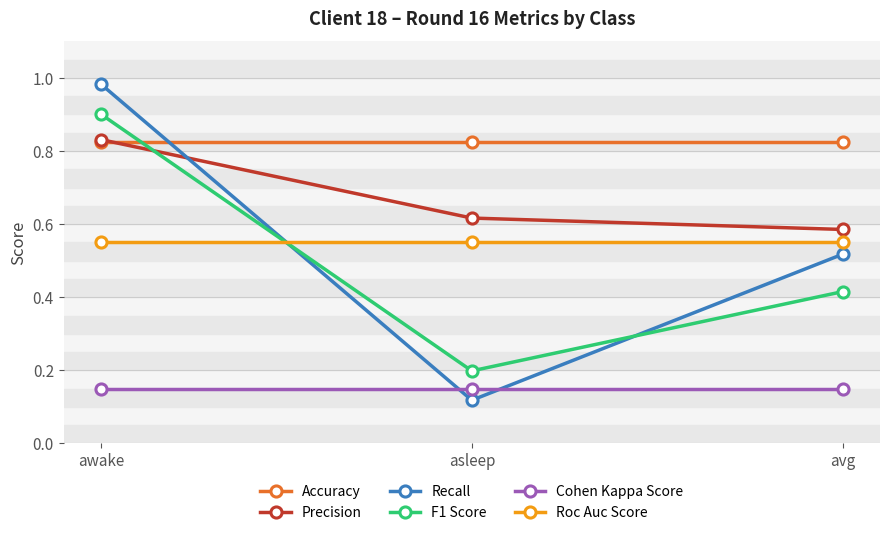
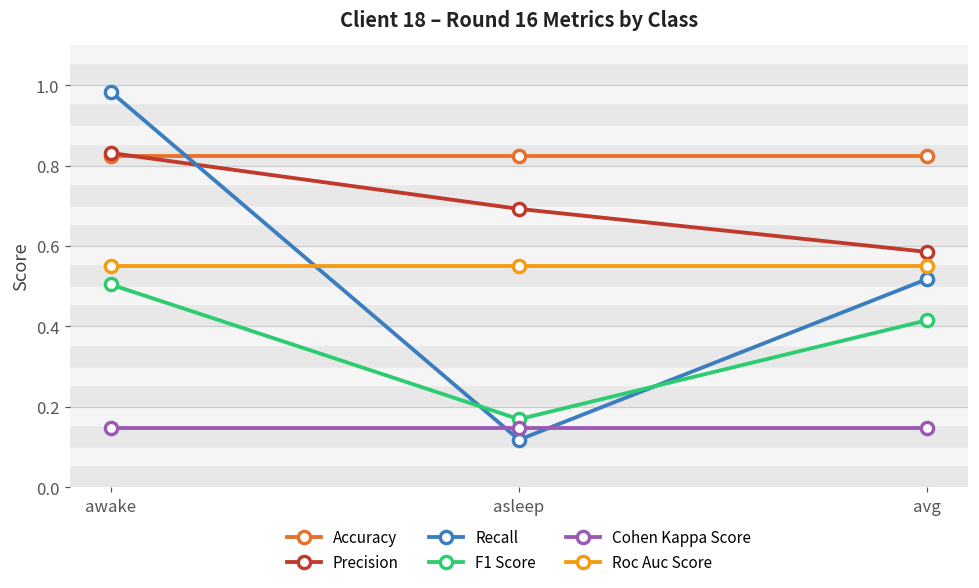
  {
    "Precision": {
      "awake": 0.83,
-     "asleep": 0.62,
+     "asleep": 0.69,
      "avg": 0.59
    },
    "Recall": {
      "awake": 0.98,
      "asleep": 0.12,
      "avg": 0.52
    },
    "F1 Score": {
-     "awake": 0.90,
-     "asleep": 0.20,
+     "awake": 0.50,
+     "asleep": 0.17,
      "avg": 0.42
    },
    "Cohen Kappa Score": {
      "awake": 0.15,
      "asleep": 0.15,
      "avg": 0.15
    }
  }
